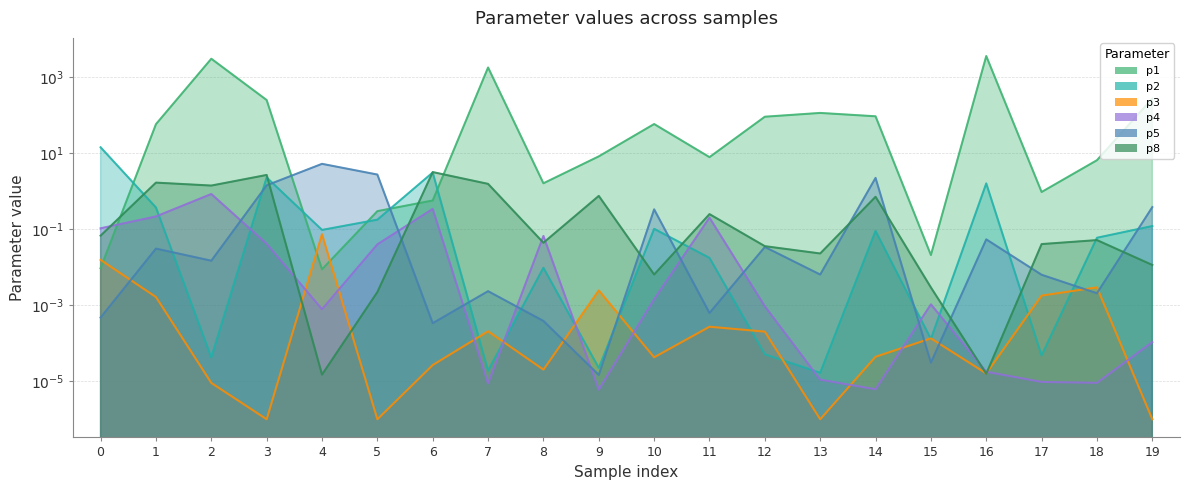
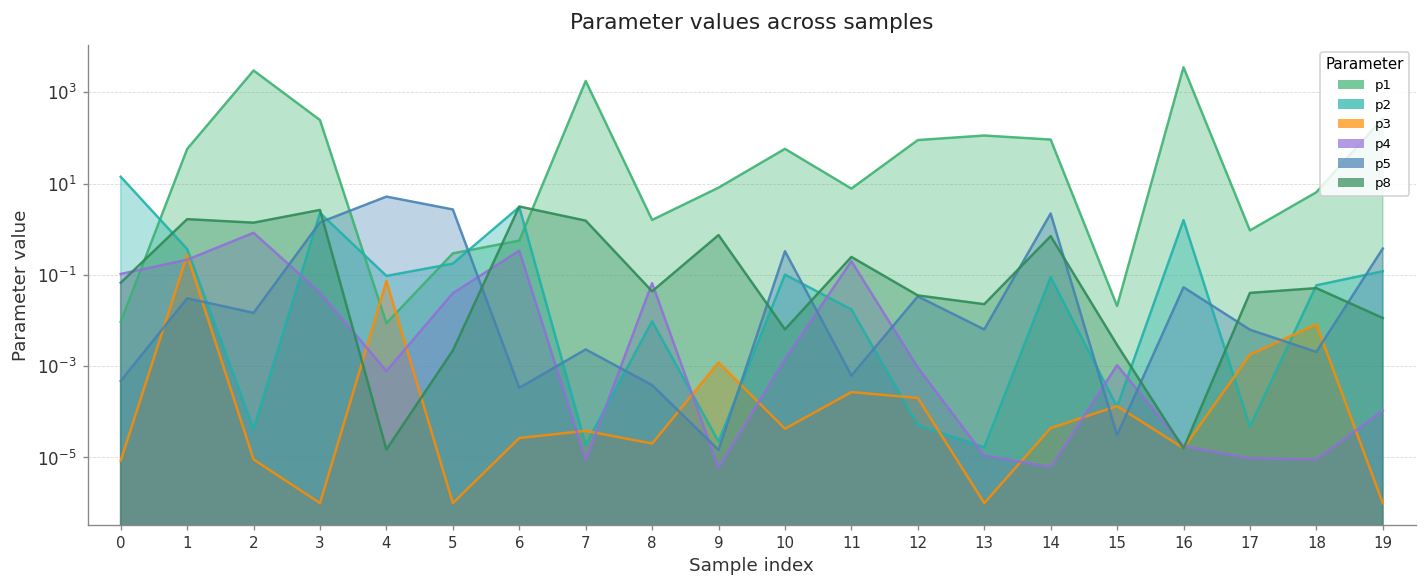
  {
    "p3": {
-     "0": 0.015,
-     "1": 0.0016,
+     "0": 0.000009,
+     "1": 0.3,
      "2": 0.000009,
      "3": 0.000001,
      "4": 0.07,
      "5": 0.000001,
      "6": 0.00003,
-     "7": 0.0002,
+     "7": 0.00004,
      "8": 0.00002,
-     "9": 0.002,
+     "9": 0.0012,
      "10": 0.00004,
      "11": 0.0003,
      "12": 0.0002,
      "13": 0.000001,
      "14": 0.00004,
      "17": 0.002,
-     "18": 0.003,
+     "18": 0.008,
      "19": 0.000001
    }
  }
